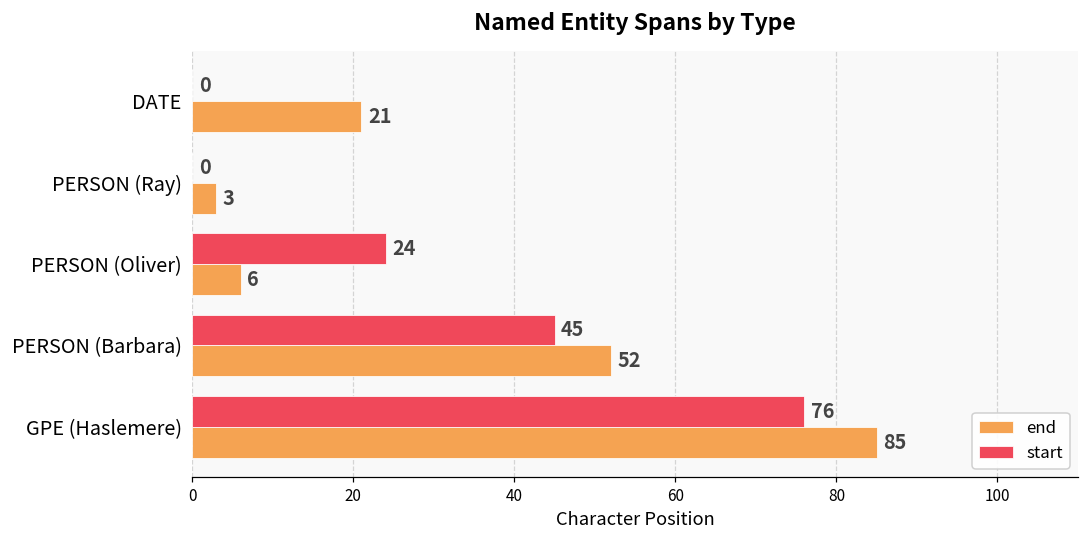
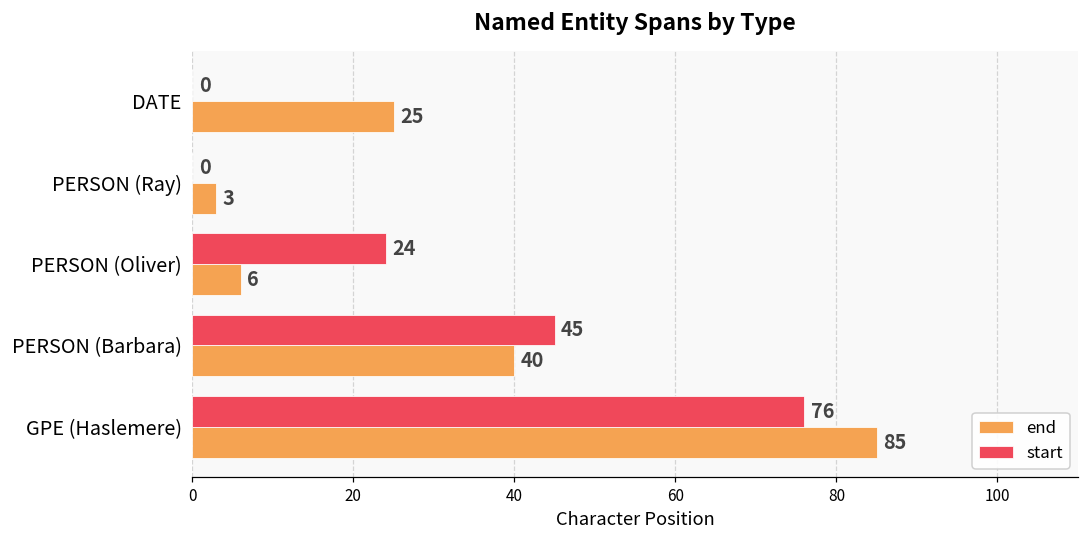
  {
    "end": {
-     "DATE": 21,
+     "DATE": 25,
      "PERSON (Ray)": 3,
      "PERSON (Oliver)": 6,
-     "PERSON (Barbara)": 52,
+     "PERSON (Barbara)": 40,
      "GPE (Haslemere)": 85
    },
    "start": {
      "DATE": 0,
      "PERSON (Ray)": 0,
      "PERSON (Oliver)": 24,
      "PERSON (Barbara)": 45,
      "GPE (Haslemere)": 76
    }
  }
